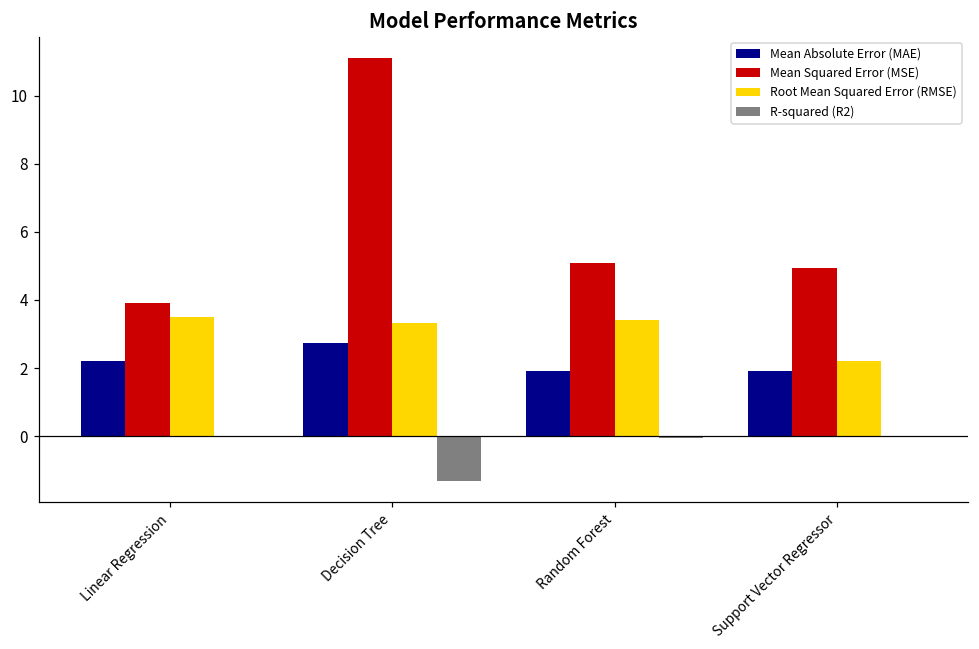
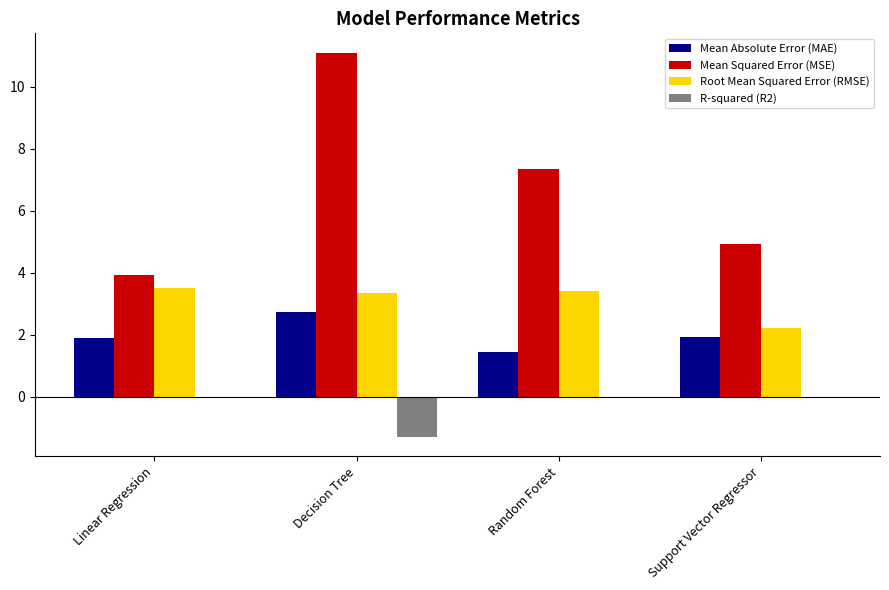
  {
    "Mean Absolute Error (MAE)": {
-     "Linear Regression": 2.2,
+     "Linear Regression": 1.9,
      "Decision Tree": 2.7,
-     "Random Forest": 1.9,
+     "Random Forest": 1.4,
      "Support Vector Regressor": 1.9
    },
    "Mean Squared Error (MSE)": {
      "Linear Regression": 3.9,
      "Decision Tree": 11.1,
-     "Random Forest": 5.1,
+     "Random Forest": 7.4,
      "Support Vector Regressor": 4.9
    },
    "Root Mean Squared Error (RMSE)": {
      "Linear Regression": 3.5,
      "Decision Tree": 3.3,
      "Random Forest": 3.4,
      "Support Vector Regressor": 2.2
    },
    "R-squared (R2)": {
      "Decision Tree": -1.3
    }
  }
